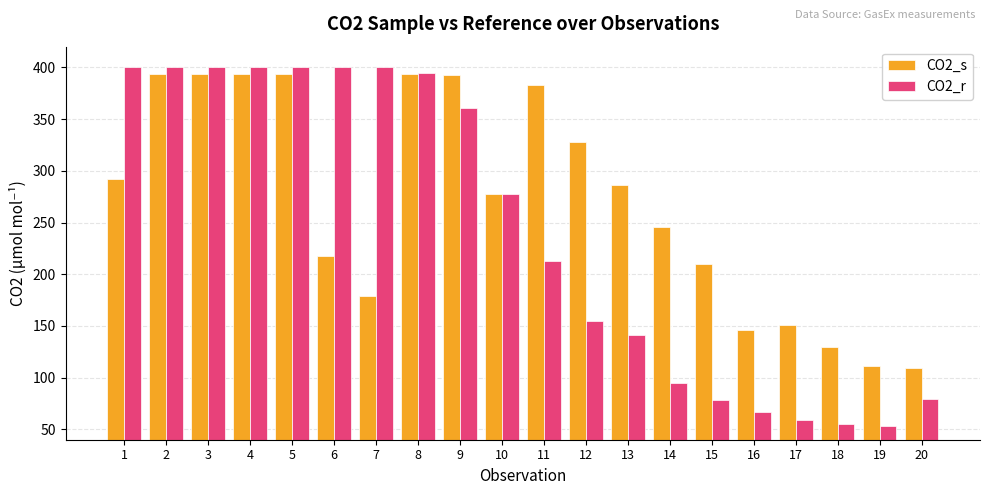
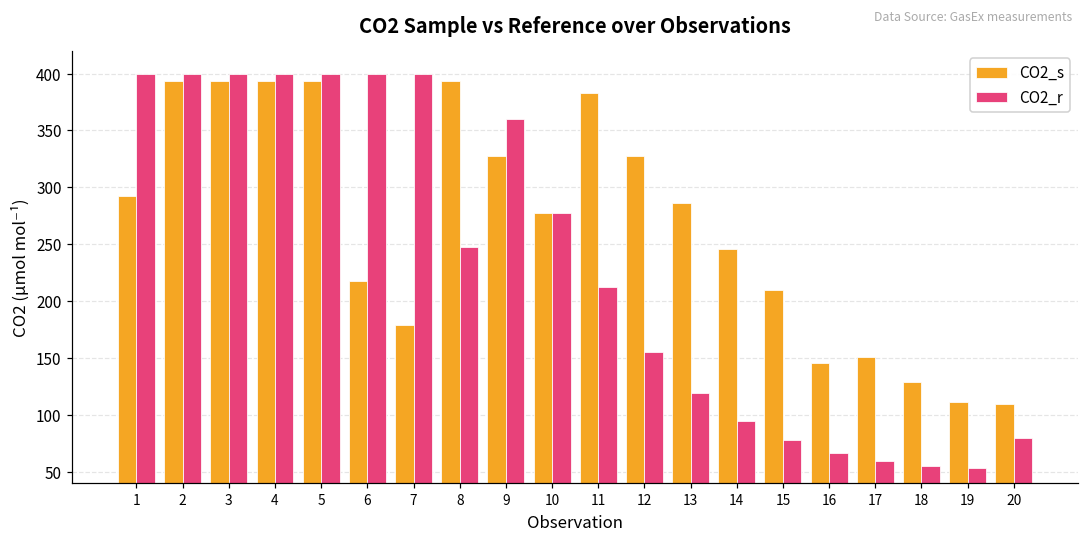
  {
    "CO2_s": {
      "1": 292,
      "2": 394,
      "3": 394,
      "4": 394,
      "5": 394,
      "6": 218,
      "7": 179,
      "8": 394,
-     "9": 392,
+     "9": 327,
      "10": 278,
      "11": 383,
      "12": 327,
      "13": 286,
      "14": 246,
      "15": 210,
      "16": 146,
      "17": 151,
      "18": 129,
      "19": 112,
      "20": 109
    },
    "CO2_r": {
      "1": 400,
      "2": 400,
      "3": 400,
      "4": 400,
      "5": 400,
      "6": 400,
      "7": 400,
-     "8": 395,
+     "8": 247,
      "9": 360,
      "10": 277,
      "11": 212,
      "12": 155,
-     "13": 142,
+     "13": 120,
      "14": 95,
      "15": 78,
      "16": 67,
      "17": 59,
      "18": 55,
      "19": 53,
      "20": 79
    }
  }
